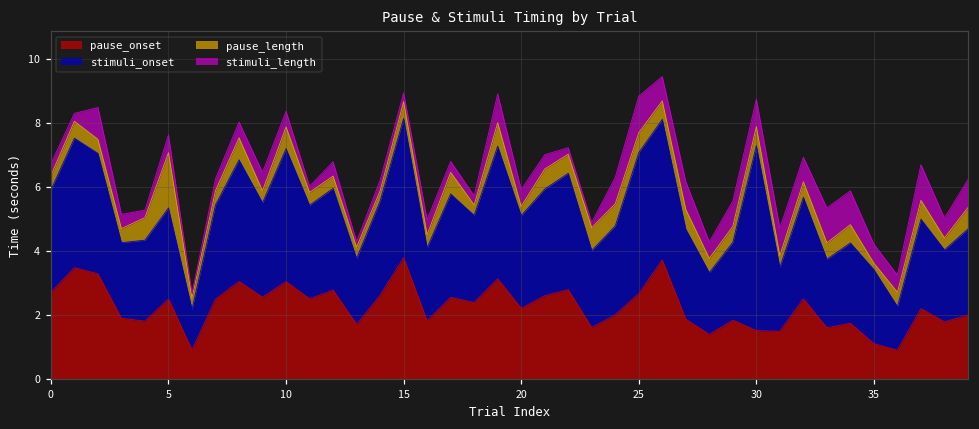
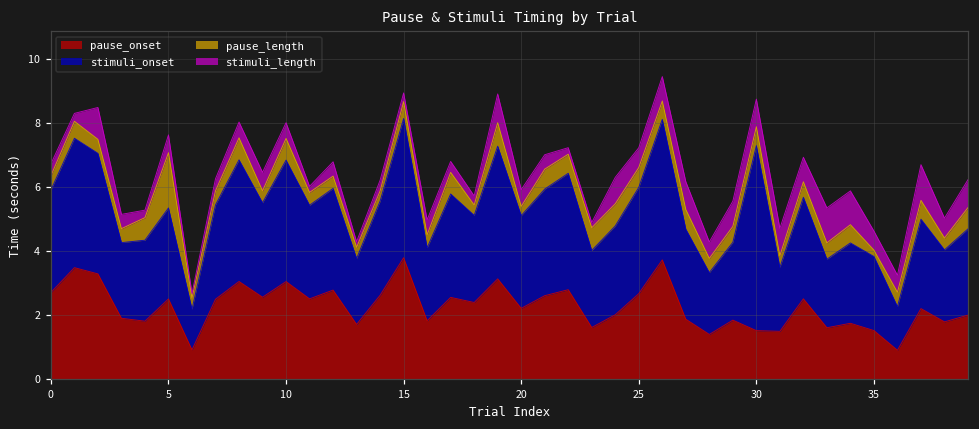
  {
    "pause_onset": {
      "0": 2.7,
      "5": 2.5,
      "10": 3.1,
      "15": 3.8,
      "20": 2.2,
      "25": 2.7,
      "30": 1.5,
-     "35": 1.1
+     "35": 1.5
    },
    "stimuli_onset": {
      "0": 3.2,
      "5": 2.8,
-     "10": 4.2,
+     "10": 3.8,
      "15": 4.4,
      "20": 2.9,
-     "25": 4.4,
+     "25": 3.3,
      "30": 5.8,
      "35": 2.3
    },
    "pause_length": {
      "0": 0.4,
      "5": 1.7,
      "10": 0.7,
      "15": 0.5,
      "20": 0.3,
      "25": 0.6,
      "30": 0.6,
      "35": 0.2
    },
    "stimuli_length": {
      "0": 0.4,
      "5": 0.6,
      "10": 0.5,
      "15": 0.3,
      "20": 0.5,
-     "25": 1.1,
+     "25": 0.6,
      "30": 0.9,
      "35": 0.6
    }
  }
